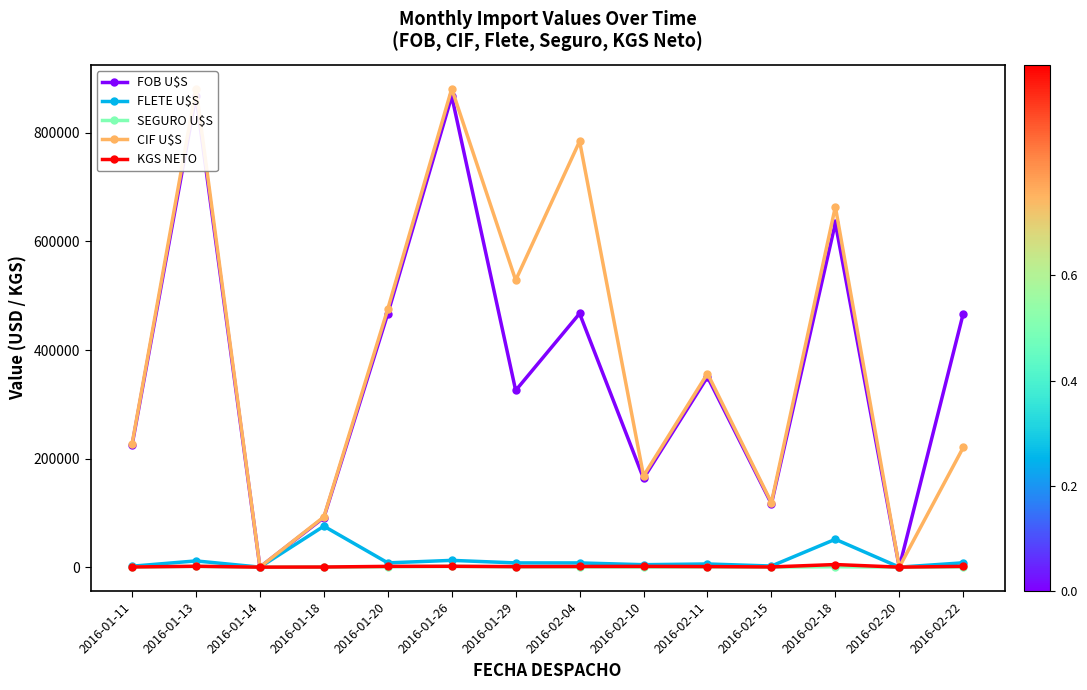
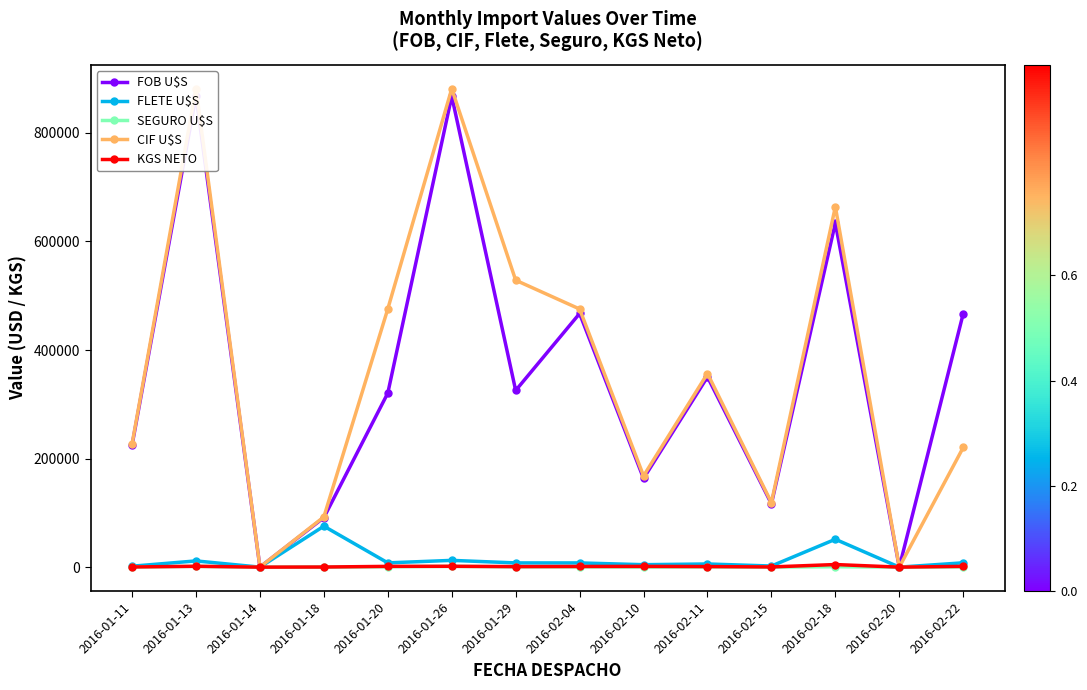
  {
    "FOB U$S": {
-     "2016-01-20": 470000,
+     "2016-01-20": 320000,
      "2016-01-26": 870000,
      "2016-01-29": 330000,
      "2016-02-04": 470000,
      "2016-02-11": 350000,
      "2016-02-18": 630000,
      "2016-02-22": 470000
    },
    "FLETE U$S": {
      "2016-01-13": 10000,
      "2016-01-18": 80000,
      "2016-01-20": 10000,
      "2016-01-26": 10000,
      "2016-01-29": 10000,
      "2016-02-04": 10000,
      "2016-02-11": 10000,
      "2016-02-18": 50000,
      "2016-02-22": 10000
    },
    "CIF U$S": {
      "2016-01-20": 480000,
      "2016-01-26": 880000,
      "2016-01-29": 530000,
-     "2016-02-04": 780000,
+     "2016-02-04": 480000,
      "2016-02-11": 360000,
      "2016-02-18": 660000,
      "2016-02-22": 220000
    }
  }
